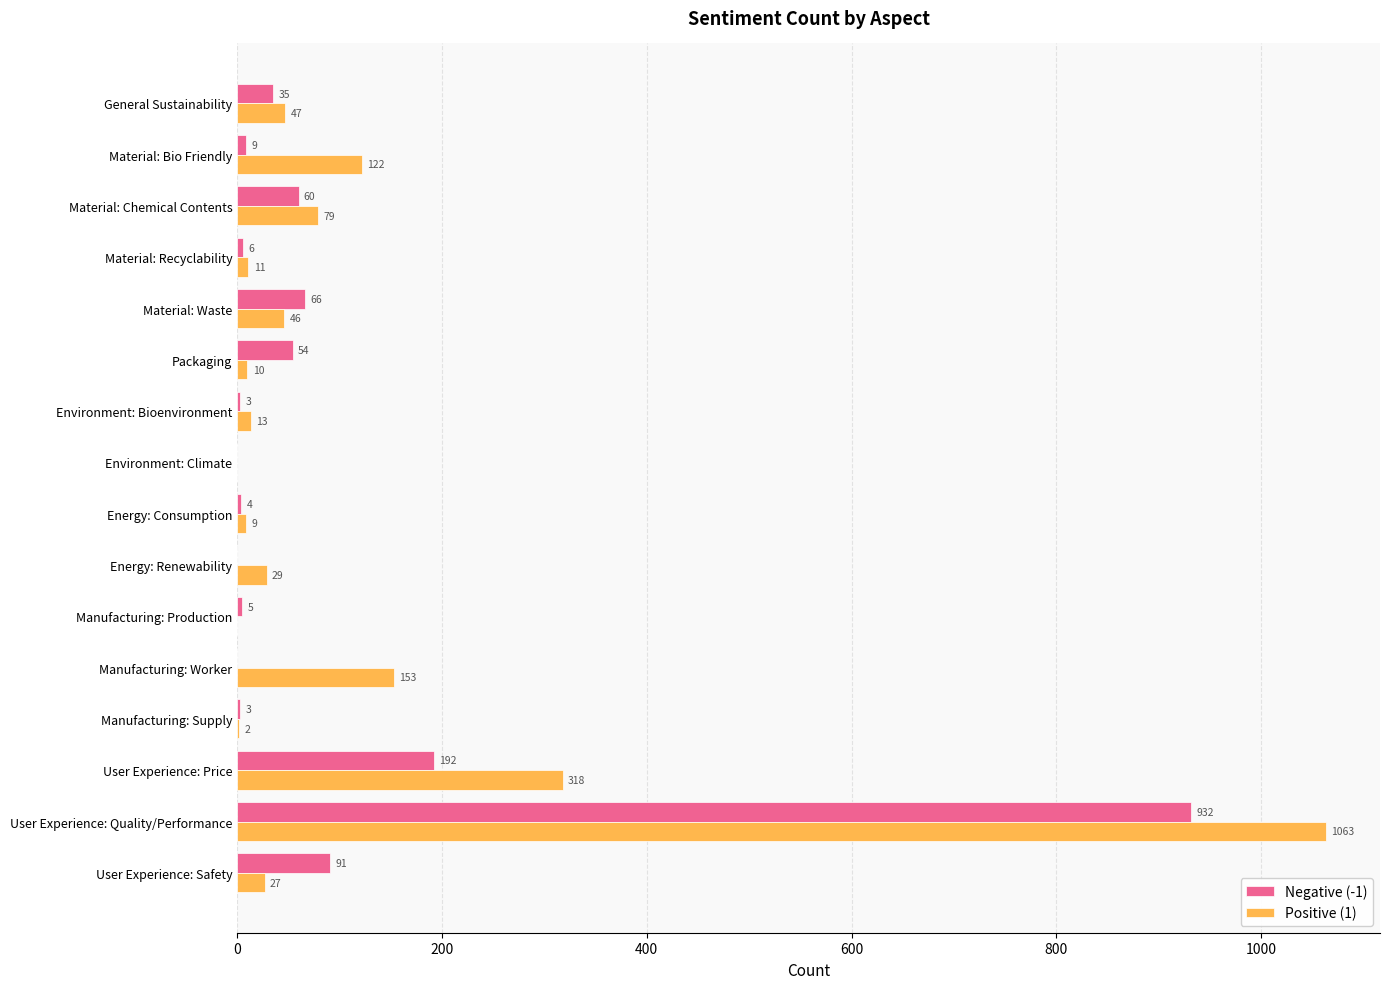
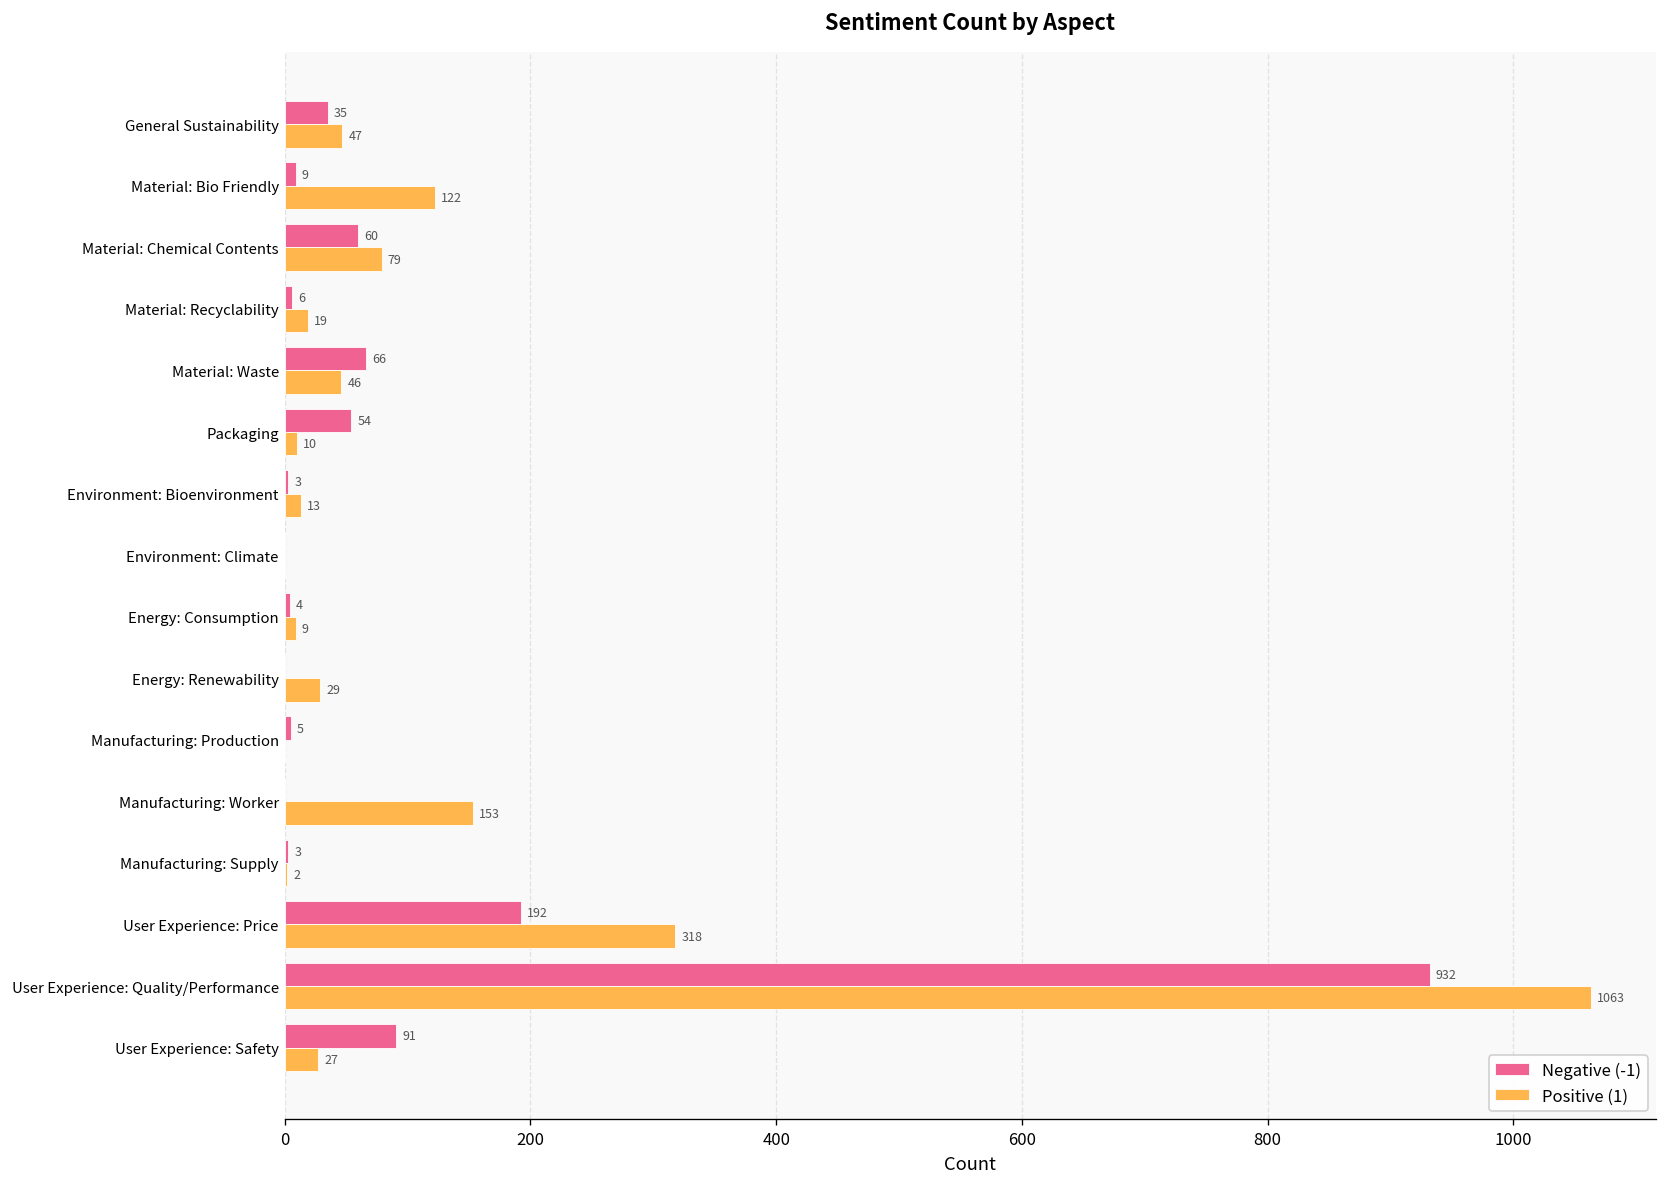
  {
    "Negative (-1)": {
      "General Sustainability": 35,
      "Material: Bio Friendly": 9,
      "Material: Chemical Contents": 60,
      "Material: Recyclability": 6,
      "Material: Waste": 66,
      "Packaging": 54,
      "Environment: Bioenvironment": 3,
      "Energy: Consumption": 4,
      "Manufacturing: Production": 5,
      "Manufacturing: Supply": 3,
      "User Experience: Price": 192,
      "User Experience: Quality/Performance": 932,
      "User Experience: Safety": 91
    },
    "Positive (1)": {
      "General Sustainability": 47,
      "Material: Bio Friendly": 122,
      "Material: Chemical Contents": 79,
-     "Material: Recyclability": 11,
+     "Material: Recyclability": 19,
      "Material: Waste": 46,
      "Packaging": 10,
      "Environment: Bioenvironment": 13,
      "Energy: Consumption": 9,
      "Energy: Renewability": 29,
      "Manufacturing: Worker": 153,
      "Manufacturing: Supply": 2,
      "User Experience: Price": 318,
      "User Experience: Quality/Performance": 1063,
      "User Experience: Safety": 27
    }
  }
